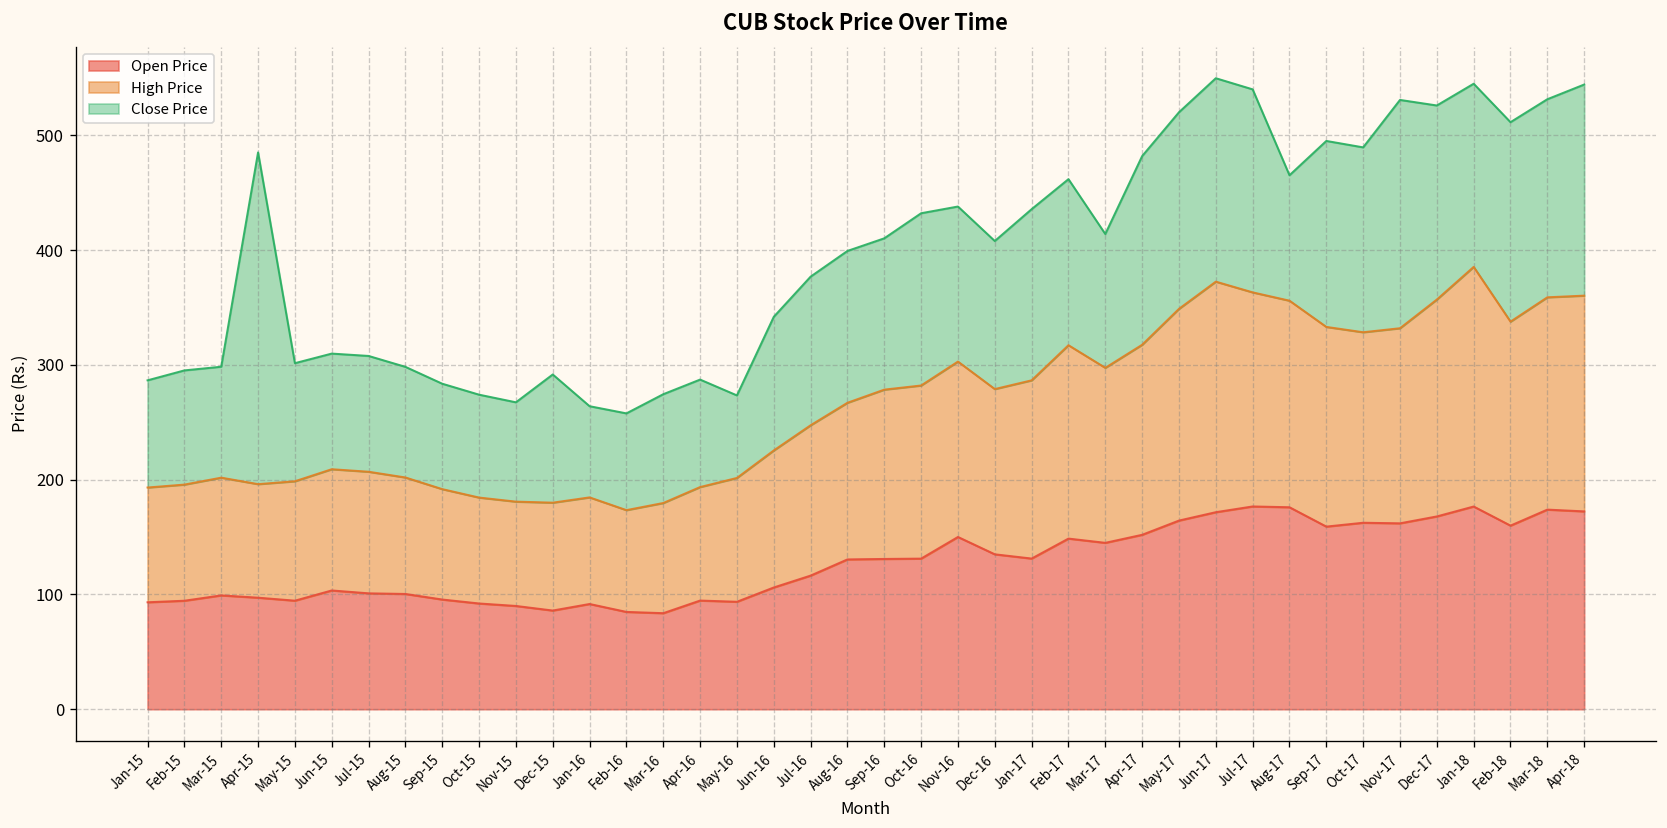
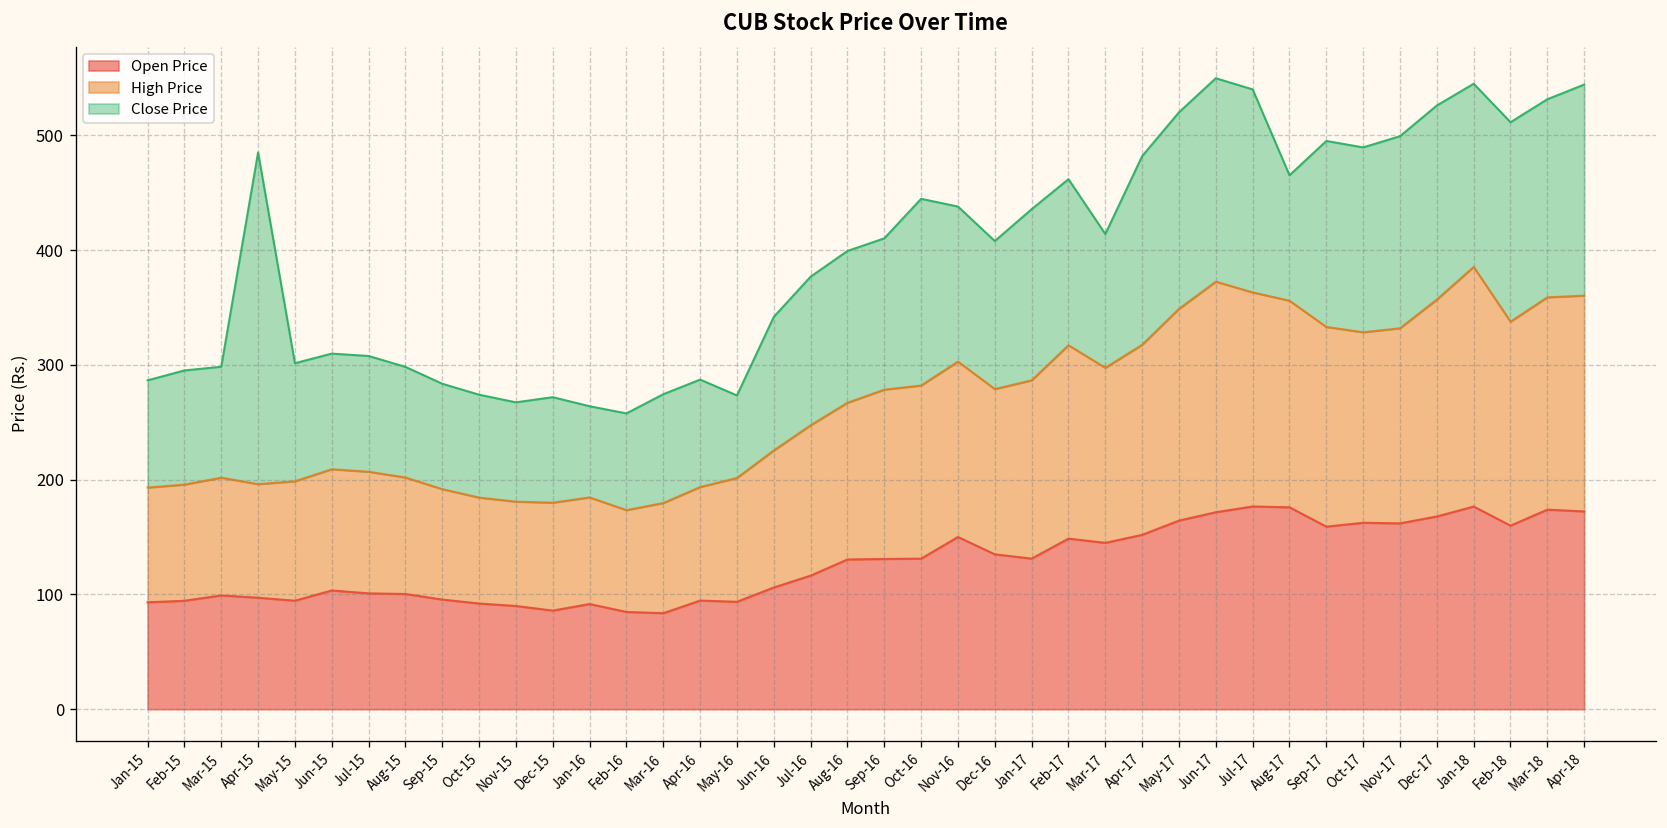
  {
    "Close Price": {
      "Jan-15": 90,
      "Feb-15": 100,
      "Mar-15": 100,
      "Apr-15": 290,
      "May-15": 100,
      "Jun-15": 100,
      "Jul-15": 100,
      "Aug-15": 100,
      "Sep-15": 90,
      "Oct-15": 90,
      "Nov-15": 90,
-     "Dec-15": 110,
+     "Dec-15": 90,
      "Jan-16": 80,
      "Feb-16": 80,
      "Mar-16": 90,
      "Apr-16": 90,
      "May-16": 70,
      "Jun-16": 120,
      "Jul-16": 130,
      "Aug-16": 130,
      "Sep-16": 130,
-     "Oct-16": 150,
+     "Oct-16": 160,
      "Nov-16": 140,
      "Dec-16": 130,
      "Jan-17": 150,
      "Feb-17": 140,
      "Mar-17": 120,
      "Apr-17": 160,
      "May-17": 170,
      "Jun-17": 180,
      "Jul-17": 180,
      "Aug-17": 110,
      "Sep-17": 160,
      "Oct-17": 160,
-     "Nov-17": 200,
+     "Nov-17": 170,
      "Dec-17": 170,
      "Jan-18": 160,
      "Feb-18": 170,
      "Mar-18": 170,
      "Apr-18": 180
    }
  }
